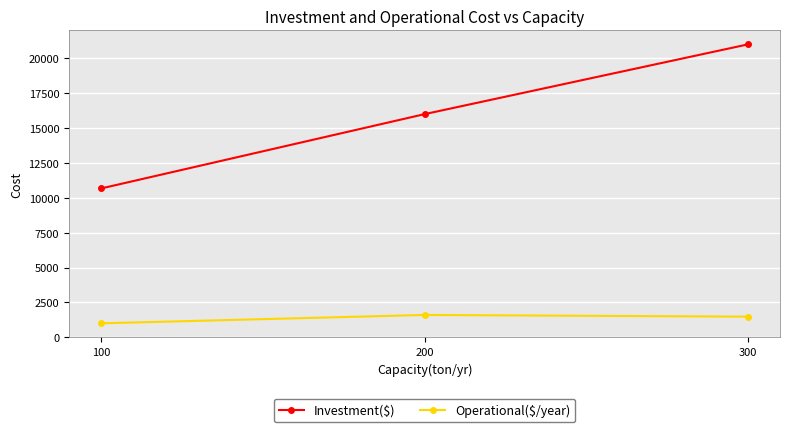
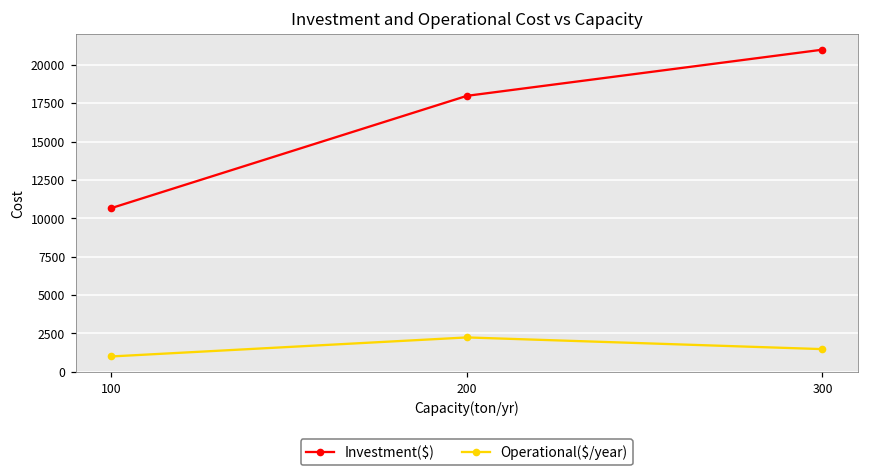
  {
    "Investment($)": {
      "100": 10700,
-     "200": 16000,
+     "200": 18000,
      "300": 21000
    },
    "Operational($/year)": {
      "100": 1000,
-     "200": 1600,
+     "200": 2200,
      "300": 1500
    }
  }
